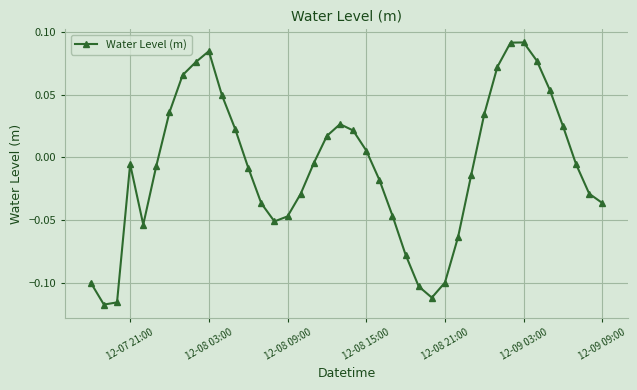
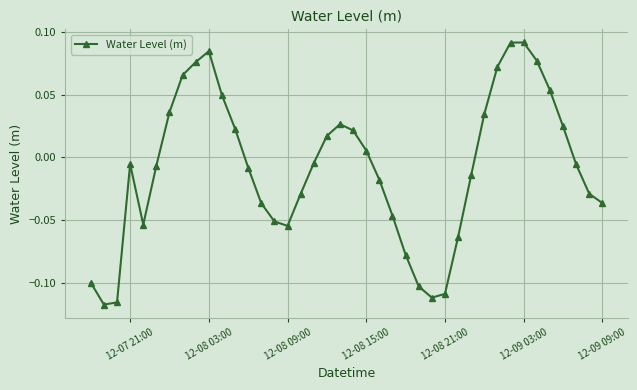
  {
    "12-07 21:00": -0.005,
    "12-08 03:00": 0.085,
-   "12-08 09:00": -0.047,
+   "12-08 09:00": -0.055,
    "12-08 15:00": 0.005,
-   "12-08 21:00": -0.100,
+   "12-08 21:00": -0.109,
    "12-09 03:00": 0.092,
    "12-09 09:00": -0.036
  }
